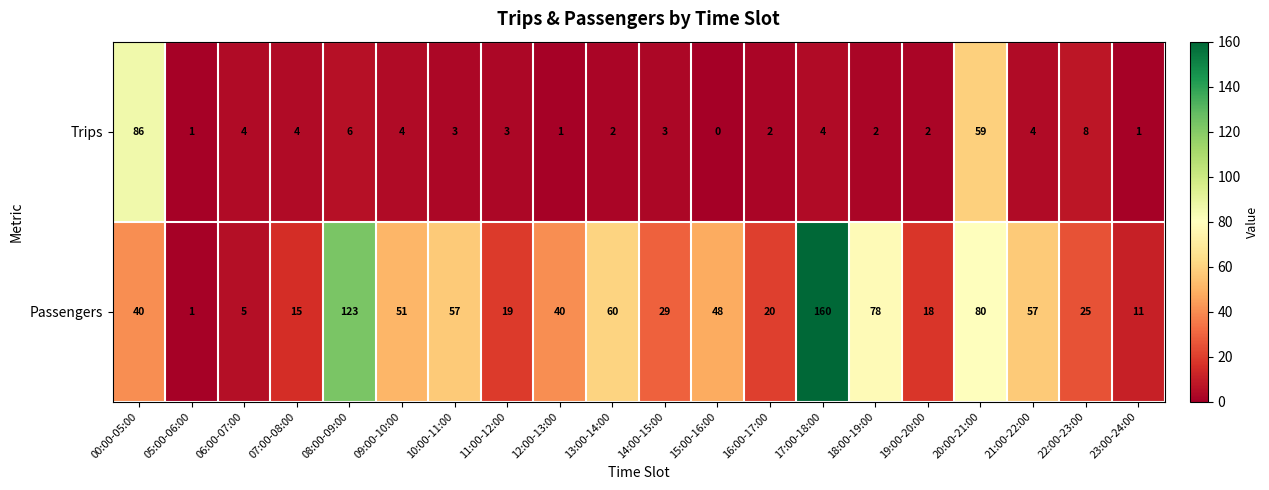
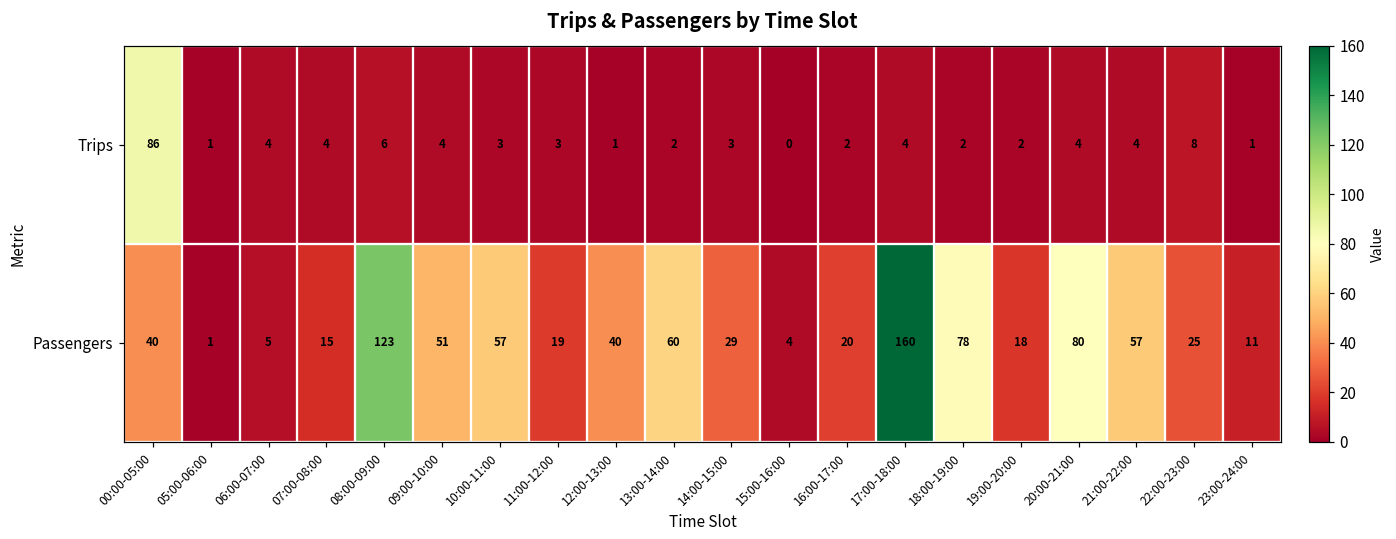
  {
    "Trips": {
      "00:00-05:00": 86,
      "05:00-06:00": 1,
      "06:00-07:00": 4,
      "07:00-08:00": 4,
      "08:00-09:00": 6,
      "09:00-10:00": 4,
      "10:00-11:00": 3,
      "11:00-12:00": 3,
      "12:00-13:00": 1,
      "13:00-14:00": 2,
      "14:00-15:00": 3,
      "15:00-16:00": 0,
      "16:00-17:00": 2,
      "17:00-18:00": 4,
      "18:00-19:00": 2,
      "19:00-20:00": 2,
-     "20:00-21:00": 59,
+     "20:00-21:00": 4,
      "21:00-22:00": 4,
      "22:00-23:00": 8,
      "23:00-24:00": 1
    },
    "Passengers": {
      "00:00-05:00": 40,
      "05:00-06:00": 1,
      "06:00-07:00": 5,
      "07:00-08:00": 15,
      "08:00-09:00": 123,
      "09:00-10:00": 51,
      "10:00-11:00": 57,
      "11:00-12:00": 19,
      "12:00-13:00": 40,
      "13:00-14:00": 60,
      "14:00-15:00": 29,
-     "15:00-16:00": 48,
+     "15:00-16:00": 4,
      "16:00-17:00": 20,
      "17:00-18:00": 160,
      "18:00-19:00": 78,
      "19:00-20:00": 18,
      "20:00-21:00": 80,
      "21:00-22:00": 57,
      "22:00-23:00": 25,
      "23:00-24:00": 11
    }
  }
